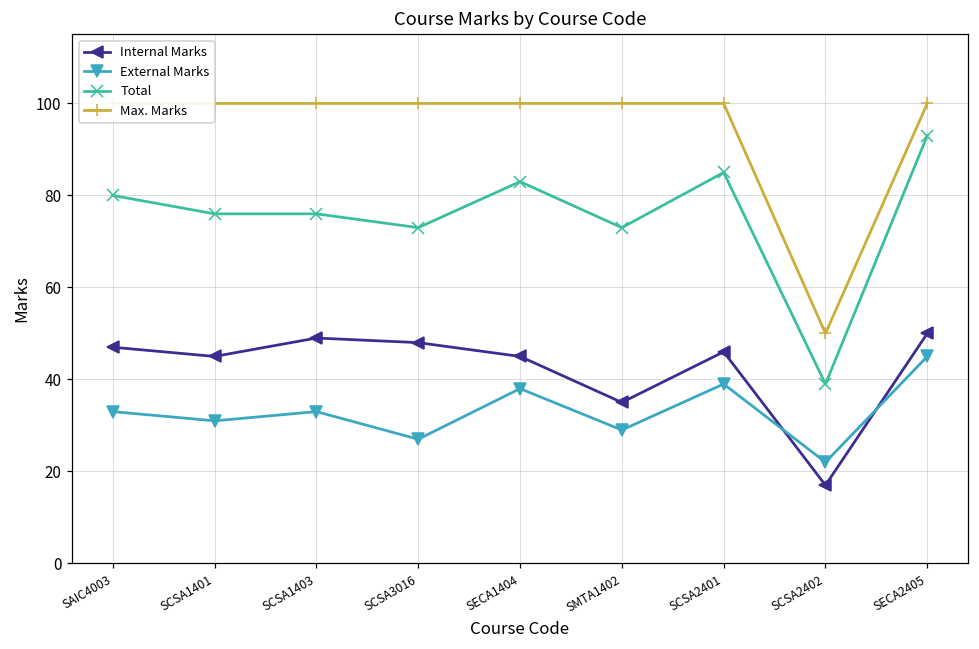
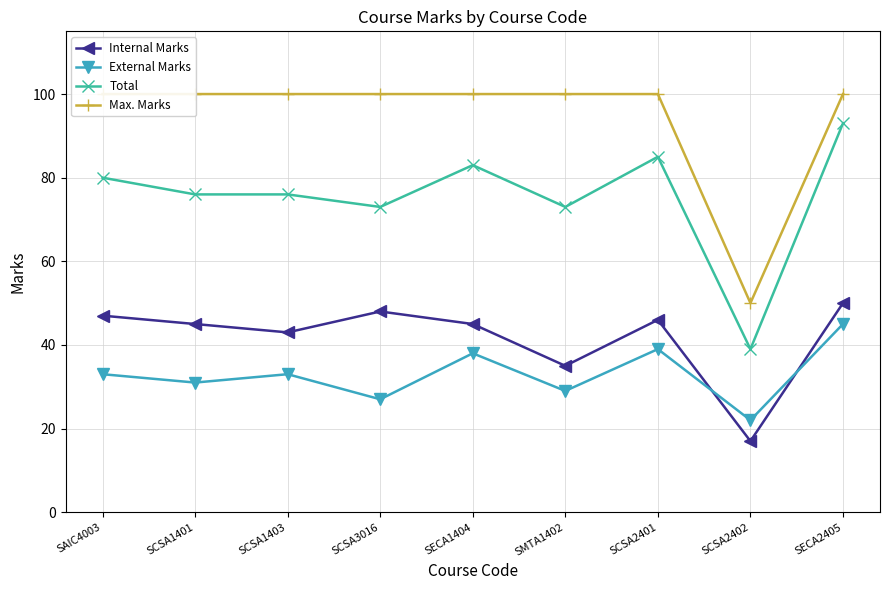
  {
    "Internal Marks": {
      "SAIC4003": 47,
      "SCSA1401": 45,
-     "SCSA1403": 49,
+     "SCSA1403": 43,
      "SCSA3016": 48,
      "SECA1404": 45,
      "SMTA1402": 35,
      "SCSA2401": 46,
      "SCSA2402": 17,
      "SECA2405": 50
    },
    "Max. Marks": {
      "SCSA1403": 100,
      "SCSA3016": 100,
      "SECA1404": 100,
      "SMTA1402": 100,
      "SCSA2401": 100,
      "SCSA2402": 50,
      "SECA2405": 100
    }
  }
